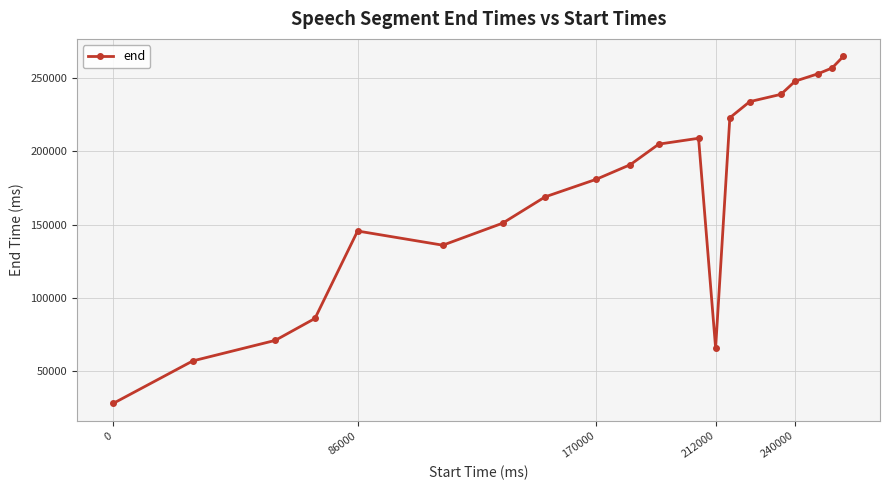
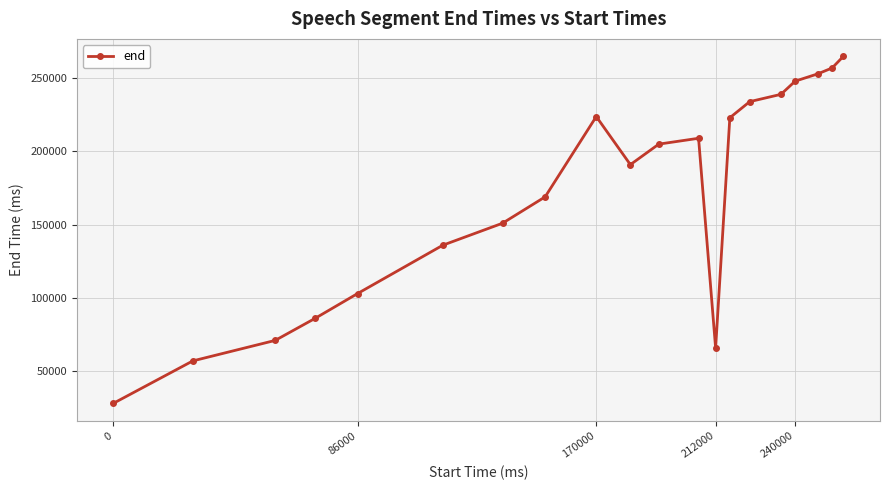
  {
    "0": 28000,
-   "86000": 146000,
-   "170000": 181000,
+   "86000": 103000,
+   "170000": 224000,
    "212000": 66000,
    "240000": 248000
  }
